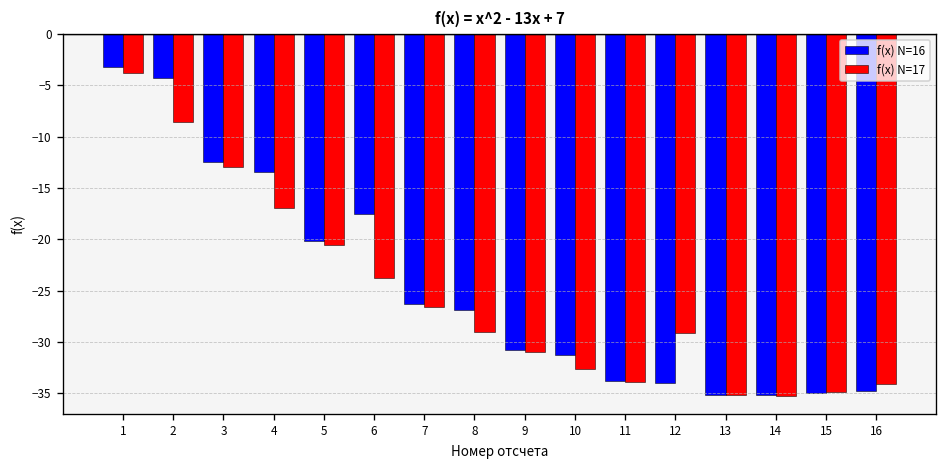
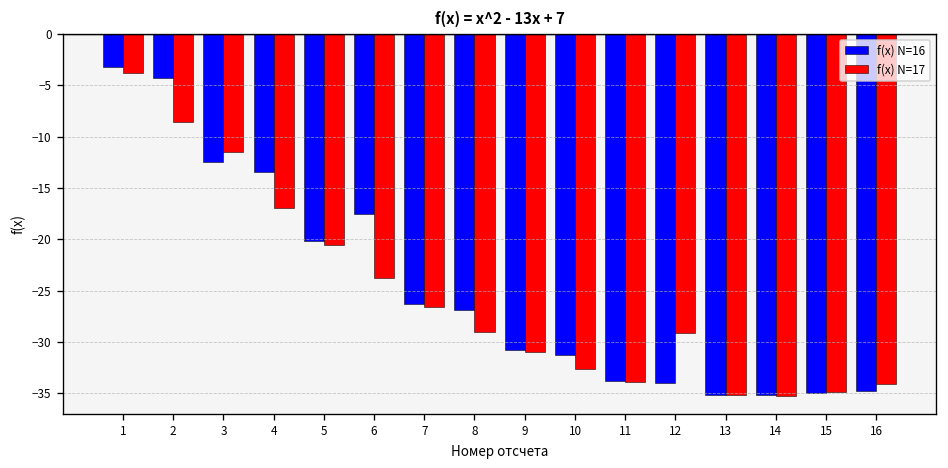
  {
    "f(x) N=16": {
      "1": -3,
      "2": -4,
      "3": -12,
      "4": -13,
      "5": -20,
      "6": -18,
      "7": -26,
      "8": -27,
      "9": -31,
      "10": -31,
      "11": -34,
      "12": -34,
      "13": -35,
      "14": -35,
      "15": -35,
      "16": -35
    },
    "f(x) N=17": {
      "1": -4,
      "2": -9,
-     "3": -13,
+     "3": -12,
      "4": -17,
      "5": -21,
      "6": -24,
      "7": -27,
      "8": -29,
      "9": -31,
      "10": -33,
      "11": -34,
      "12": -29,
      "13": -35,
      "14": -35,
      "15": -35,
      "16": -34
    }
  }
